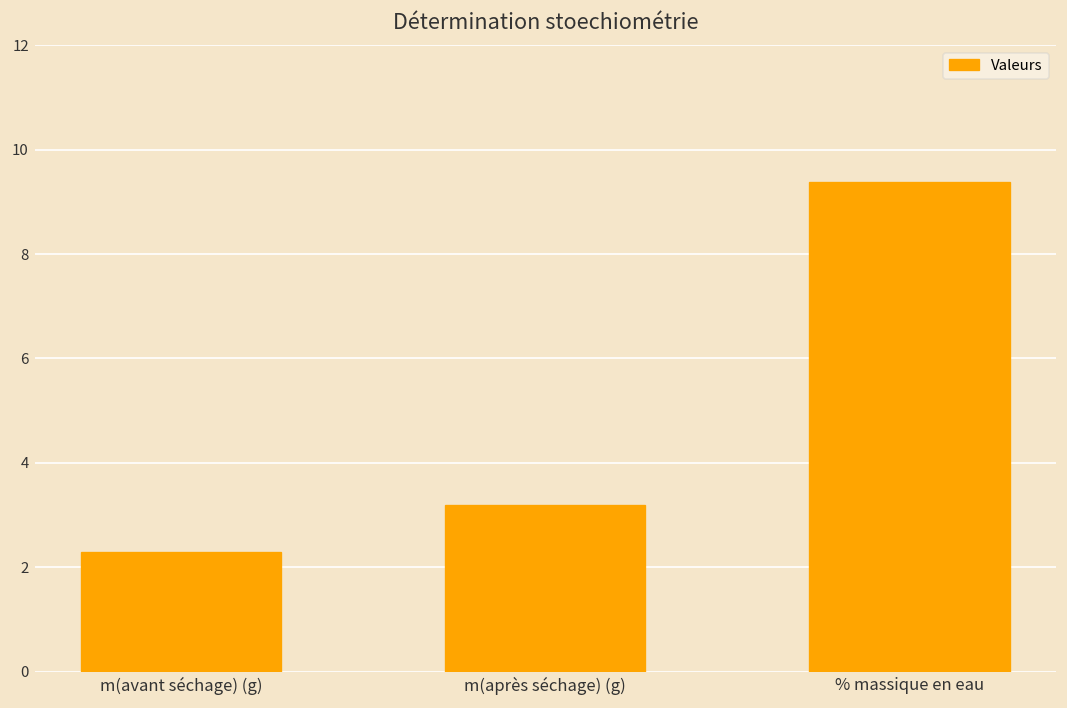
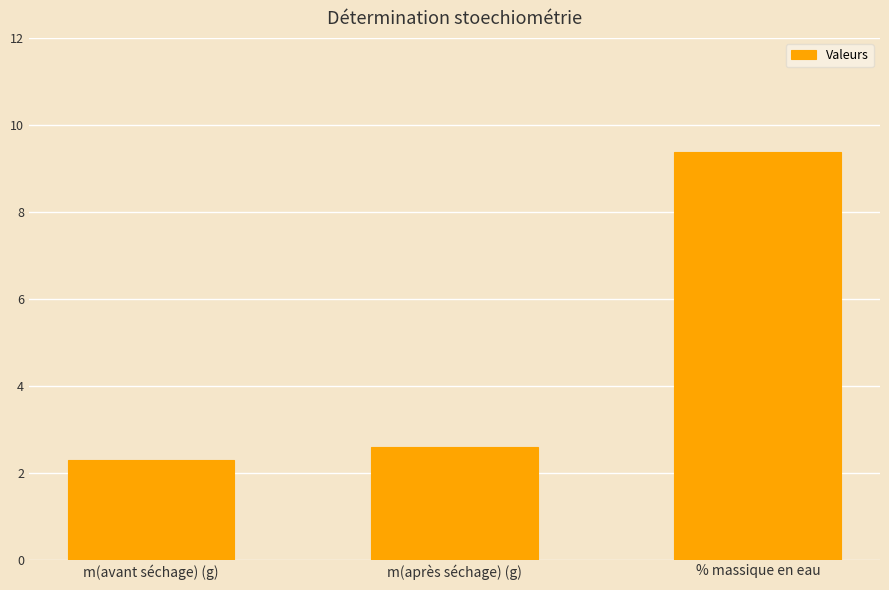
  {
    "m(avant séchage) (g)": 2.3,
-   "m(après séchage) (g)": 3.2,
+   "m(après séchage) (g)": 2.6,
    "% massique en eau": 9.4
  }
